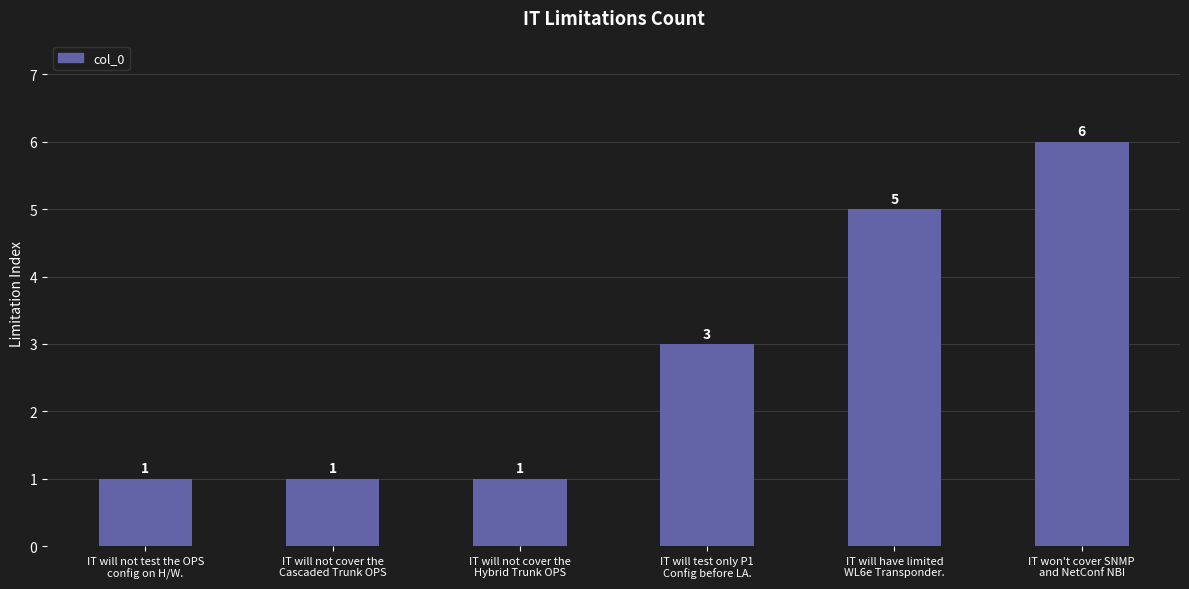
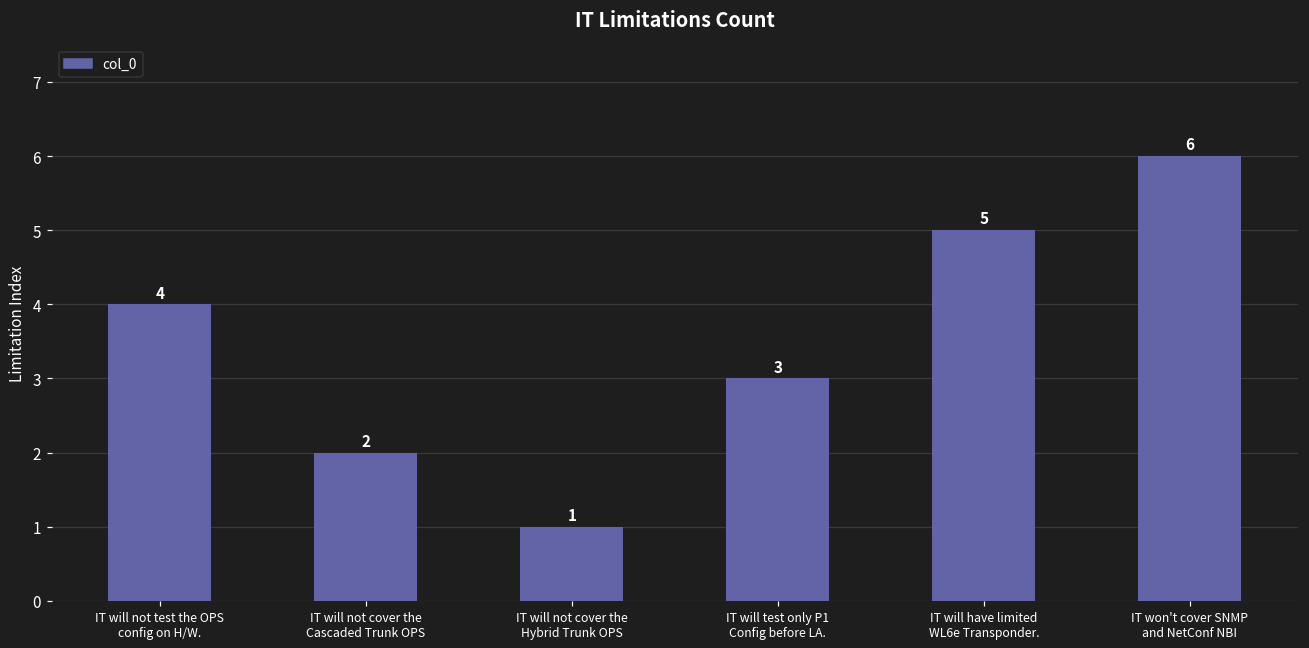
  {
-   "IT will not test the OPS config on H/W.": 1,
-   "IT will not cover the Cascaded Trunk OPS": 1,
+   "IT will not test the OPS config on H/W.": 4,
+   "IT will not cover the Cascaded Trunk OPS": 2,
    "IT will not cover the Hybrid Trunk OPS": 1,
    "IT will test only P1 Config before LA.": 3,
    "IT will have limited WL6e Transponder.": 5,
    "IT won't cover SNMP and NetConf NBI": 6
  }
